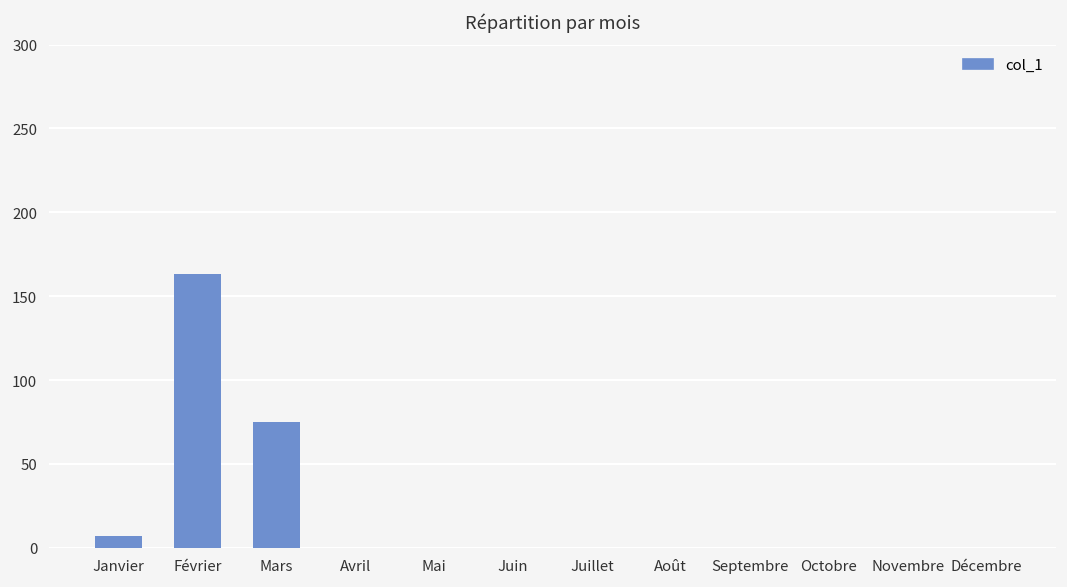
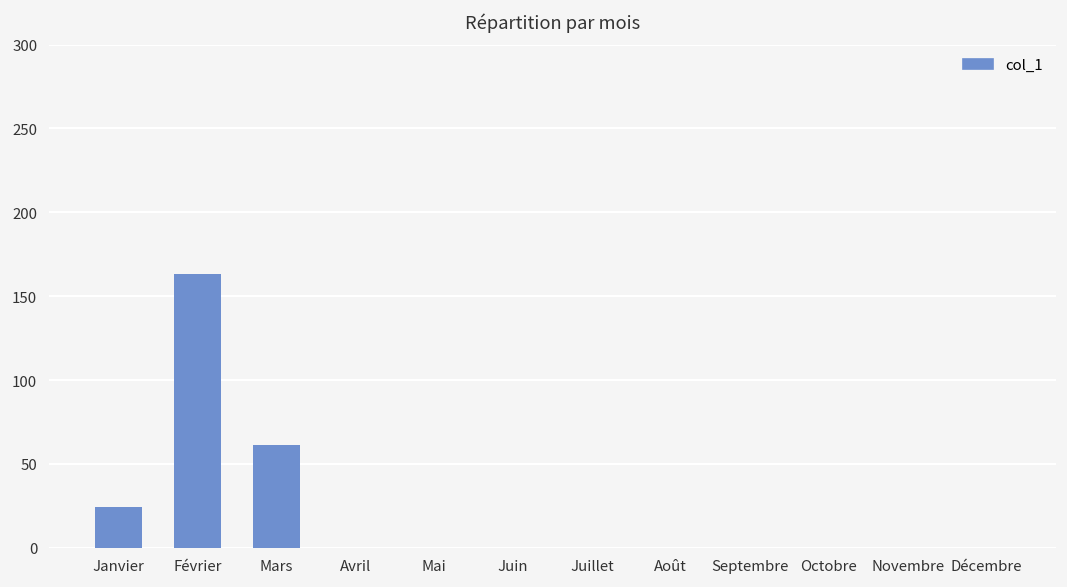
  {
-   "Janvier": 7,
+   "Janvier": 24,
    "Février": 163,
-   "Mars": 75,
+   "Mars": 61,
    "Avril": 0,
    "Mai": 0,
    "Juin": 0,
    "Juillet": 0,
    "Août": 0,
    "Septembre": 0,
    "Octobre": 0,
    "Novembre": 0,
    "Décembre": 0
  }
